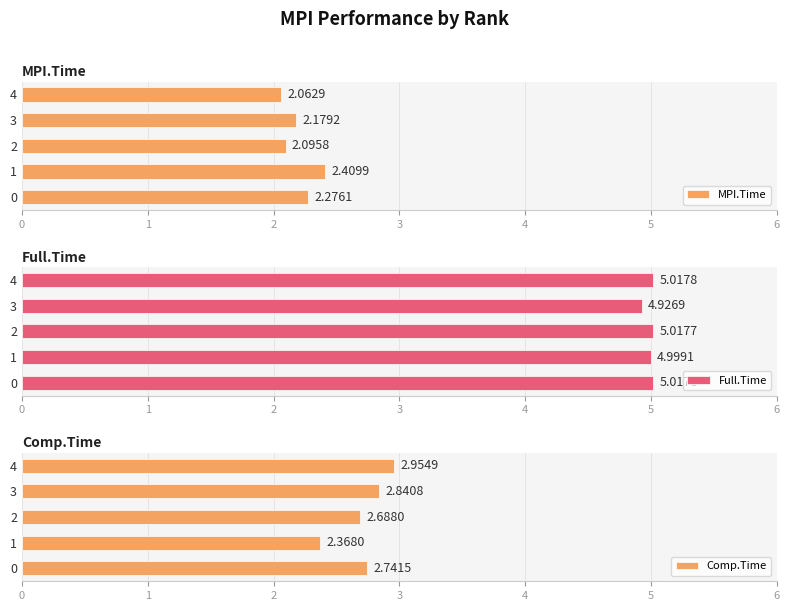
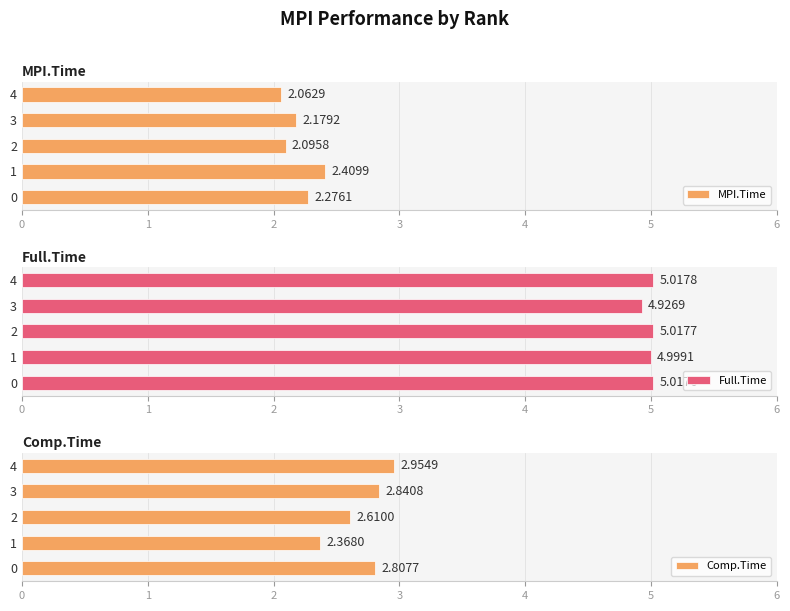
  {
    "MPI.Time": {
      "4": 2.0629,
      "3": 2.1792,
      "2": 2.0958,
      "1": 2.4099,
      "0": 2.2761
    },
    "Full.Time": {
      "4": 5.0178,
      "3": 4.9269,
      "2": 5.0177,
      "1": 4.9991
    },
    "Comp.Time": {
      "4": 2.9549,
      "3": 2.8408,
-     "2": 2.6880,
+     "2": 2.6100,
      "1": 2.3680,
-     "0": 2.7415
+     "0": 2.8077
    }
  }
